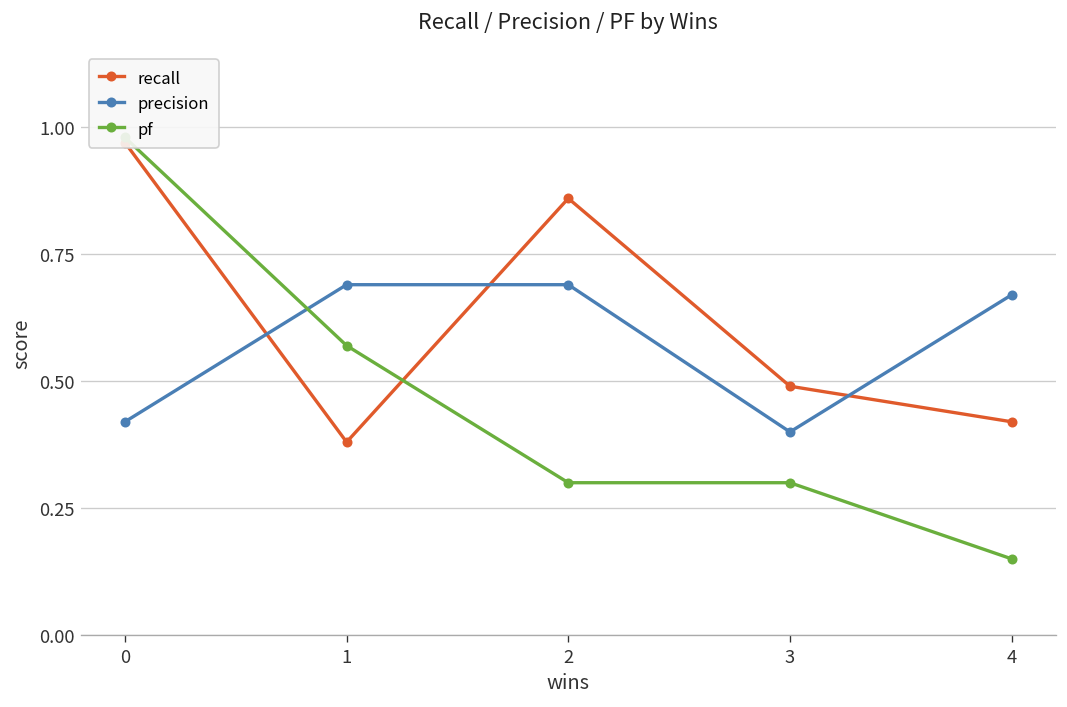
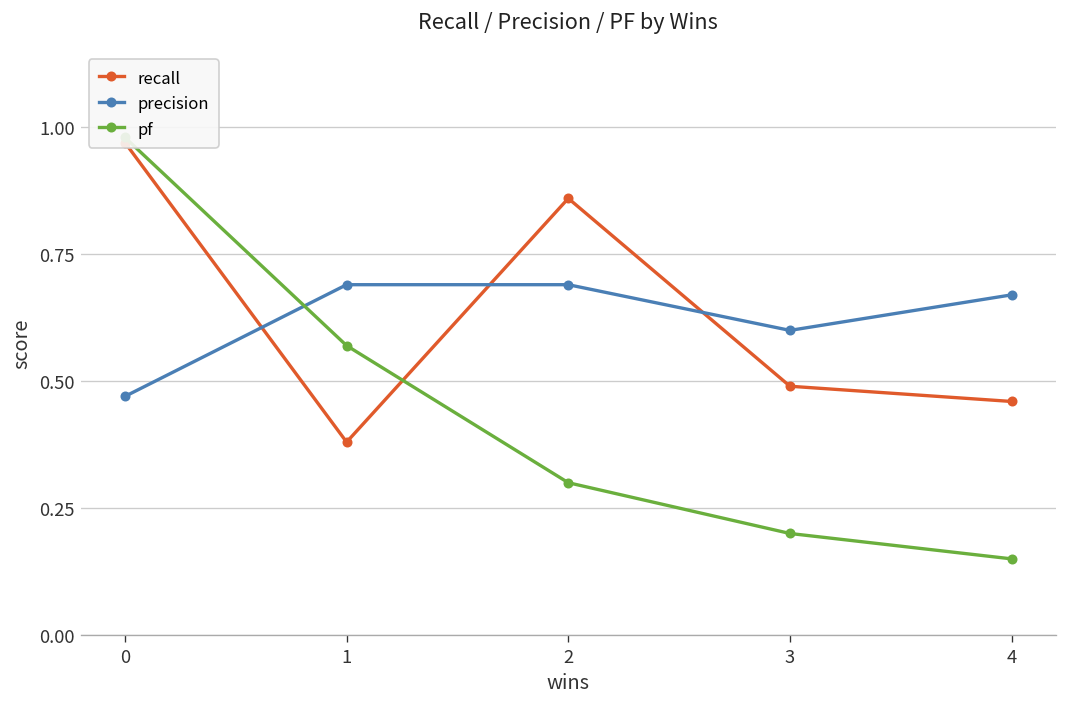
  {
    "recall": {
      "1": 0.38,
      "2": 0.86,
      "3": 0.49,
-     "4": 0.42
+     "4": 0.46
    },
    "precision": {
-     "0": 0.42,
+     "0": 0.47,
      "1": 0.69,
      "2": 0.69,
-     "3": 0.4,
+     "3": 0.6,
      "4": 0.67
    },
    "pf": {
      "1": 0.57,
      "2": 0.3,
-     "3": 0.3,
+     "3": 0.2,
      "4": 0.15
    }
  }
